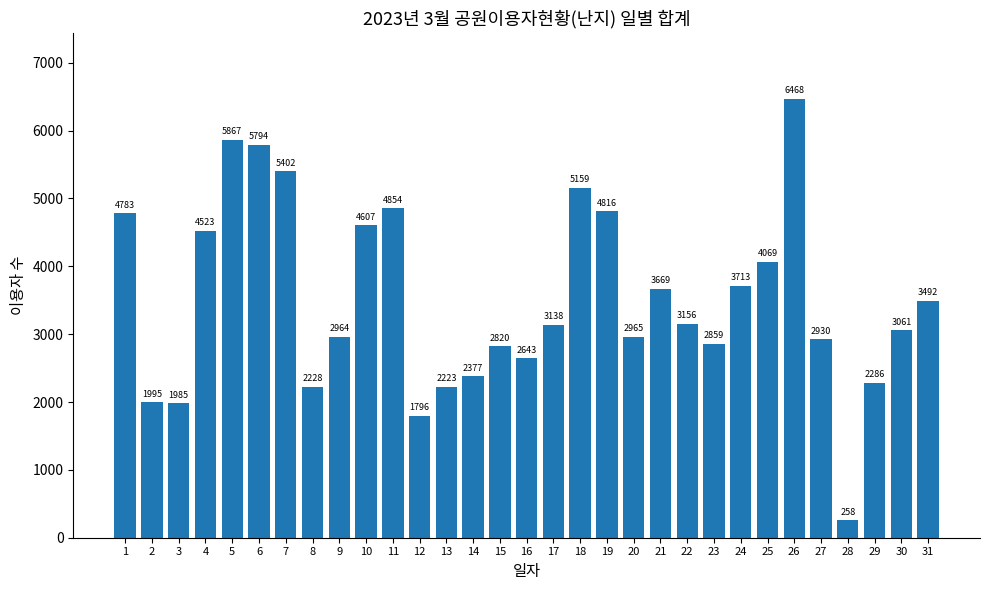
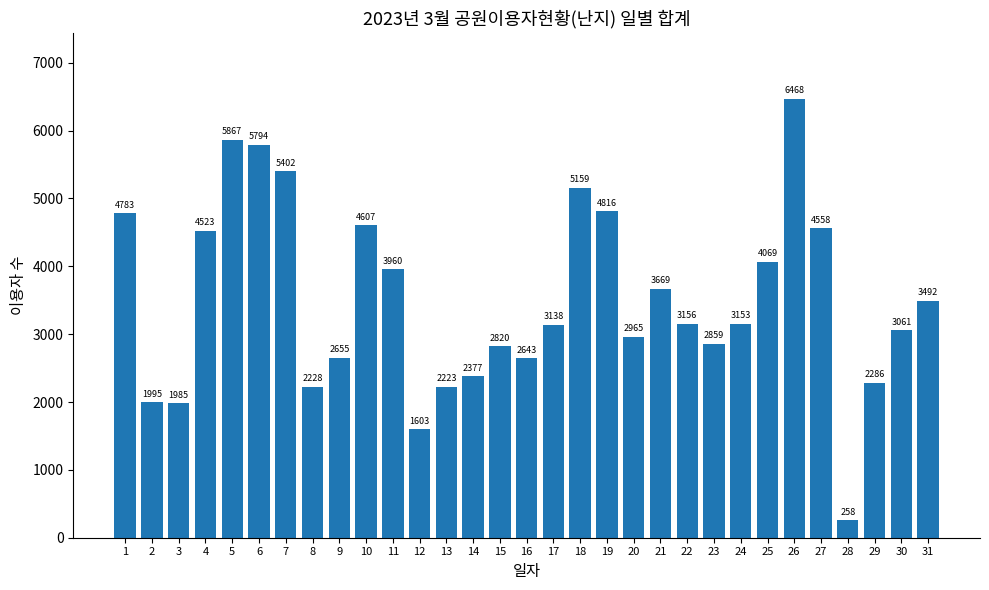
  {
    "1": 4783,
    "2": 1995,
    "3": 1985,
    "4": 4523,
    "5": 5867,
    "6": 5794,
    "7": 5402,
    "8": 2228,
-   "9": 2964,
+   "9": 2655,
    "10": 4607,
-   "11": 4854,
-   "12": 1796,
+   "11": 3960,
+   "12": 1603,
    "13": 2223,
    "14": 2377,
    "15": 2820,
    "16": 2643,
    "17": 3138,
    "18": 5159,
    "19": 4816,
    "20": 2965,
    "21": 3669,
    "22": 3156,
    "23": 2859,
-   "24": 3713,
+   "24": 3153,
    "25": 4069,
    "26": 6468,
-   "27": 2930,
+   "27": 4558,
    "28": 258,
    "29": 2286,
    "30": 3061,
    "31": 3492
  }
